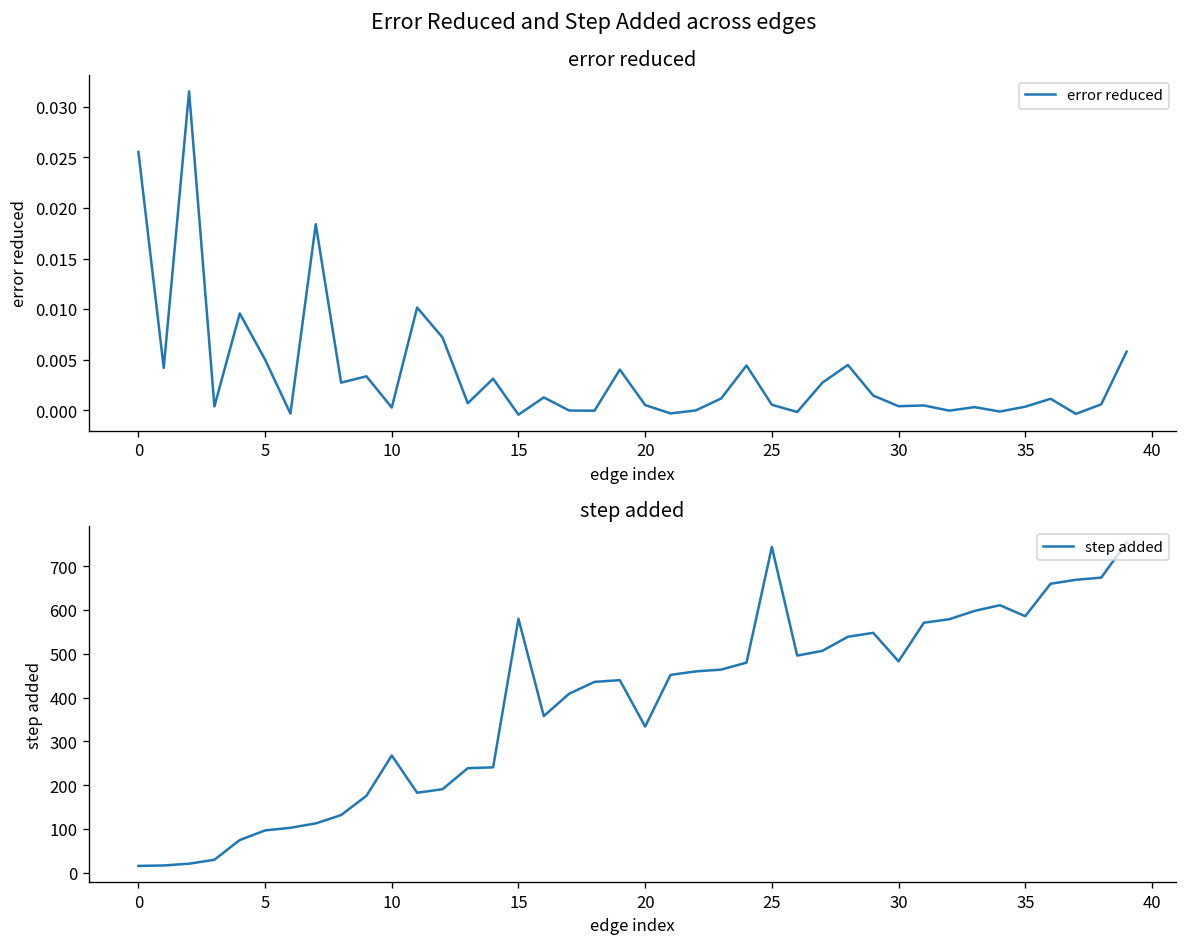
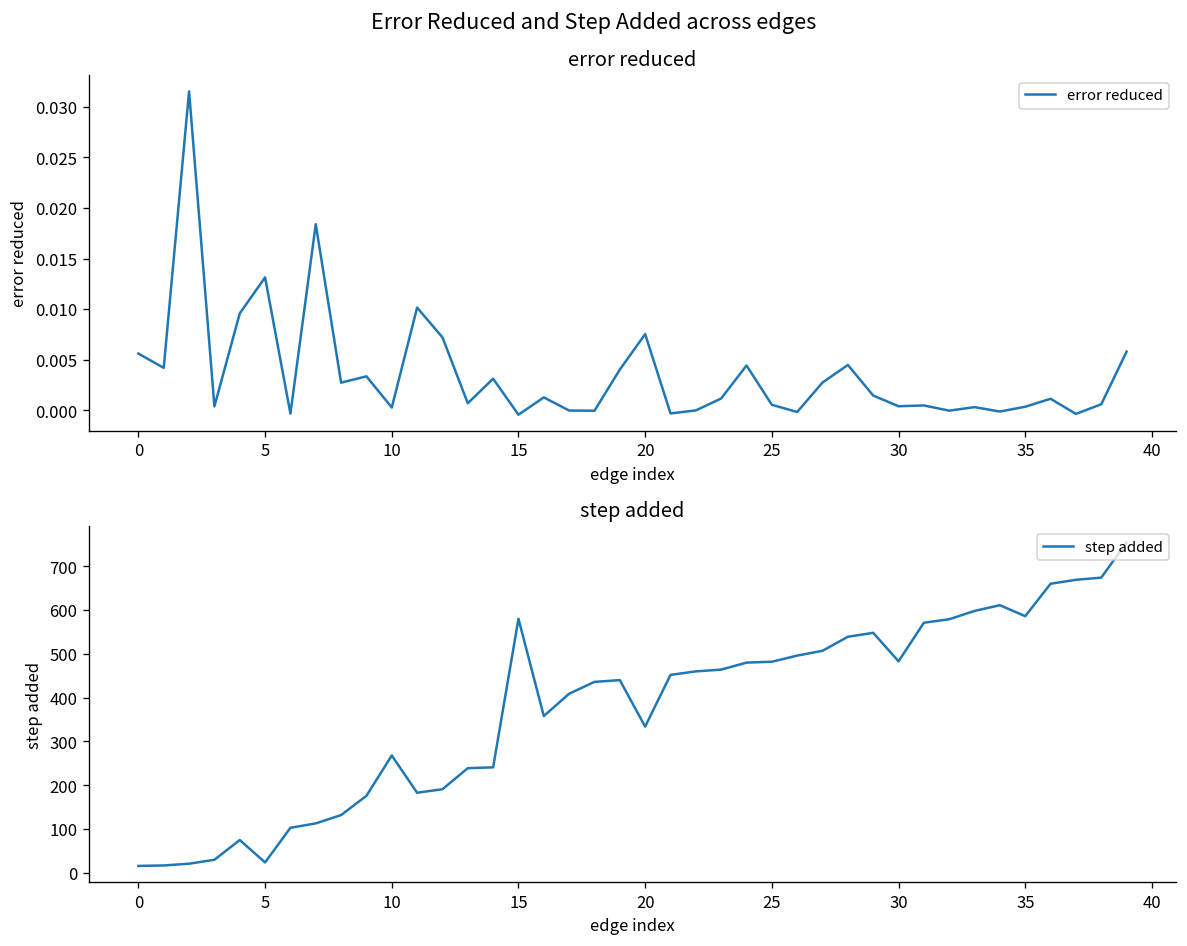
  {
    "error reduced": {
-     "0": 0.026,
-     "5": 0.005,
+     "0": 0.006,
+     "5": 0.013,
      "10": 0.000,
      "15": 0.000,
-     "20": 0.001,
+     "20": 0.008,
      "25": 0.001,
      "30": 0.000,
      "35": 0.000
    },
    "step added": {
      "0": 20,
-     "5": 100,
+     "5": 20,
      "10": 270,
      "15": 580,
      "20": 330,
-     "25": 740,
+     "25": 480,
      "30": 480,
      "35": 590
    }
  }
